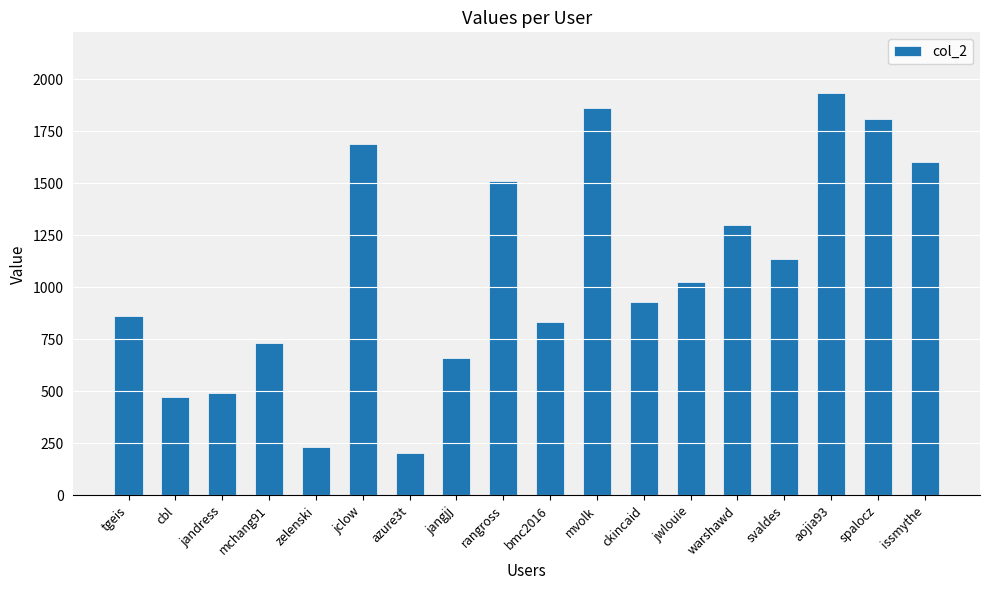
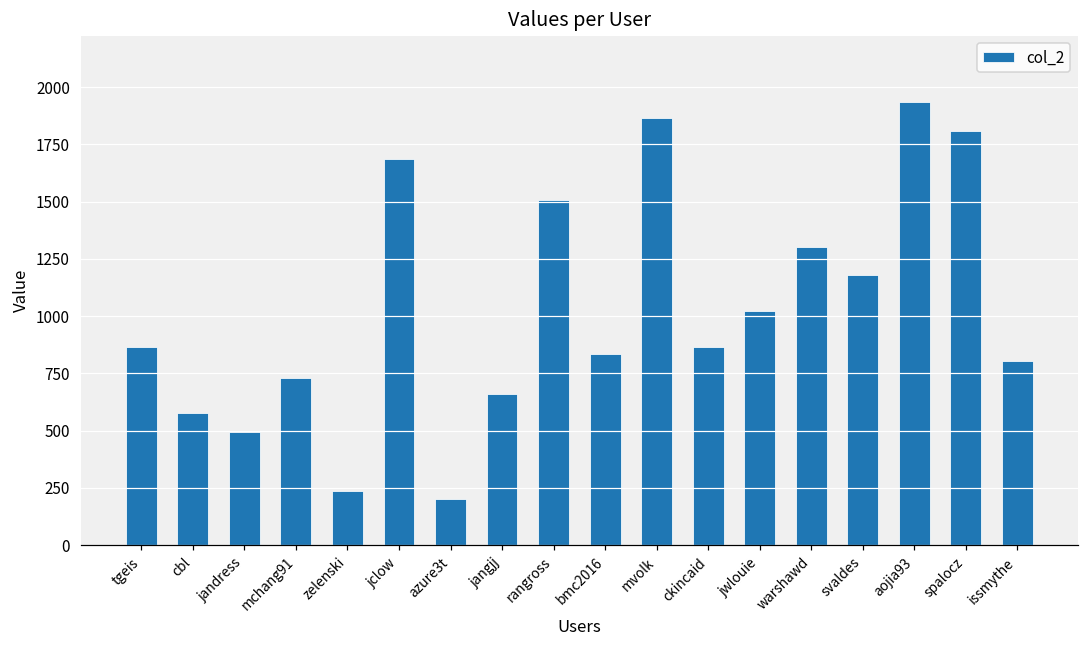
  {
    "tgeis": 860,
-   "cbl": 470,
+   "cbl": 580,
    "jandress": 490,
    "mchang91": 730,
    "zelenski": 230,
    "jclow": 1690,
    "azure3t": 200,
    "jangjj": 660,
    "rangross": 1510,
    "bmc2016": 840,
    "mvolk": 1860,
-   "ckincaid": 930,
+   "ckincaid": 860,
    "jwlouie": 1020,
    "warshawd": 1300,
-   "svaldes": 1140,
+   "svaldes": 1180,
    "aojia93": 1940,
    "spalocz": 1810,
-   "issmythe": 1600
+   "issmythe": 800
  }
